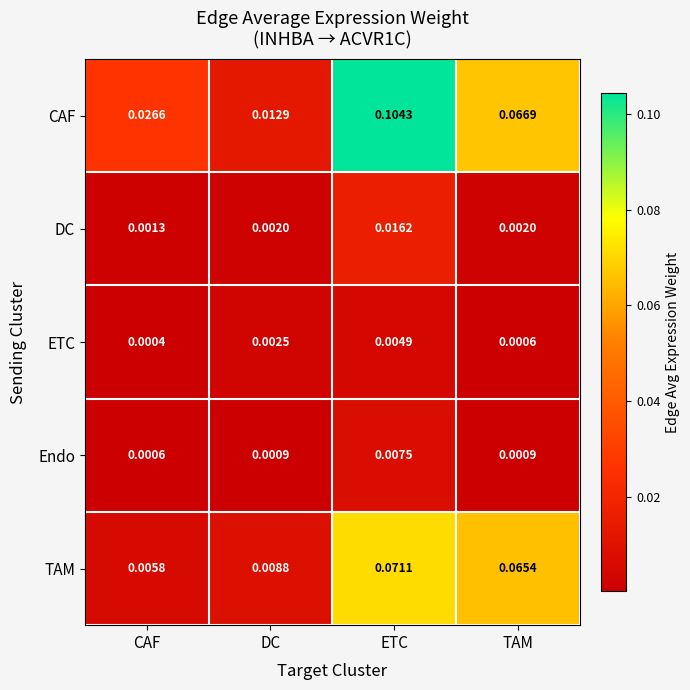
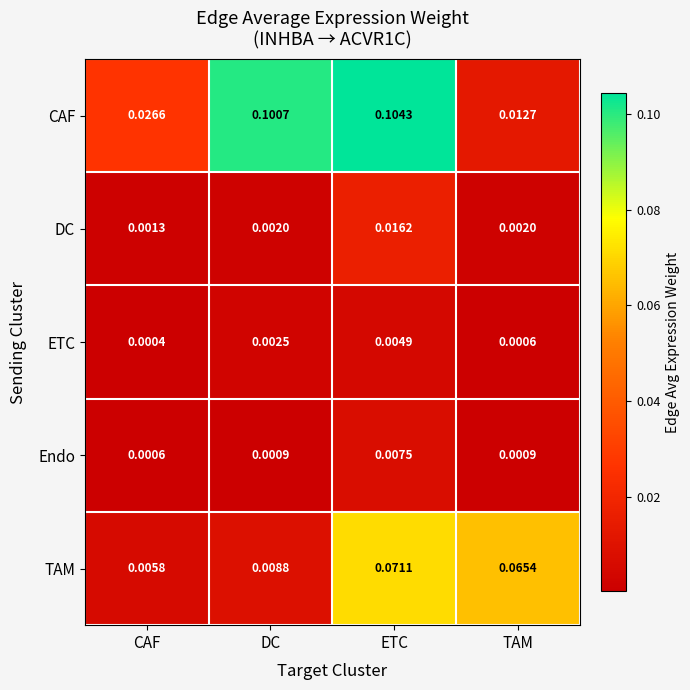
  {
    "CAF": {
      "CAF": 0.0266,
-     "DC": 0.0129,
+     "DC": 0.1007,
      "ETC": 0.1043,
-     "TAM": 0.0669
+     "TAM": 0.0127
    },
    "DC": {
      "CAF": 0.0013,
      "DC": 0.0020,
      "ETC": 0.0162,
      "TAM": 0.0020
    },
    "ETC": {
      "CAF": 0.0004,
      "DC": 0.0025,
      "ETC": 0.0049,
      "TAM": 0.0006
    },
    "Endo": {
      "CAF": 0.0006,
      "DC": 0.0009,
      "ETC": 0.0075,
      "TAM": 0.0009
    },
    "TAM": {
      "CAF": 0.0058,
      "DC": 0.0088,
      "ETC": 0.0711,
      "TAM": 0.0654
    }
  }
